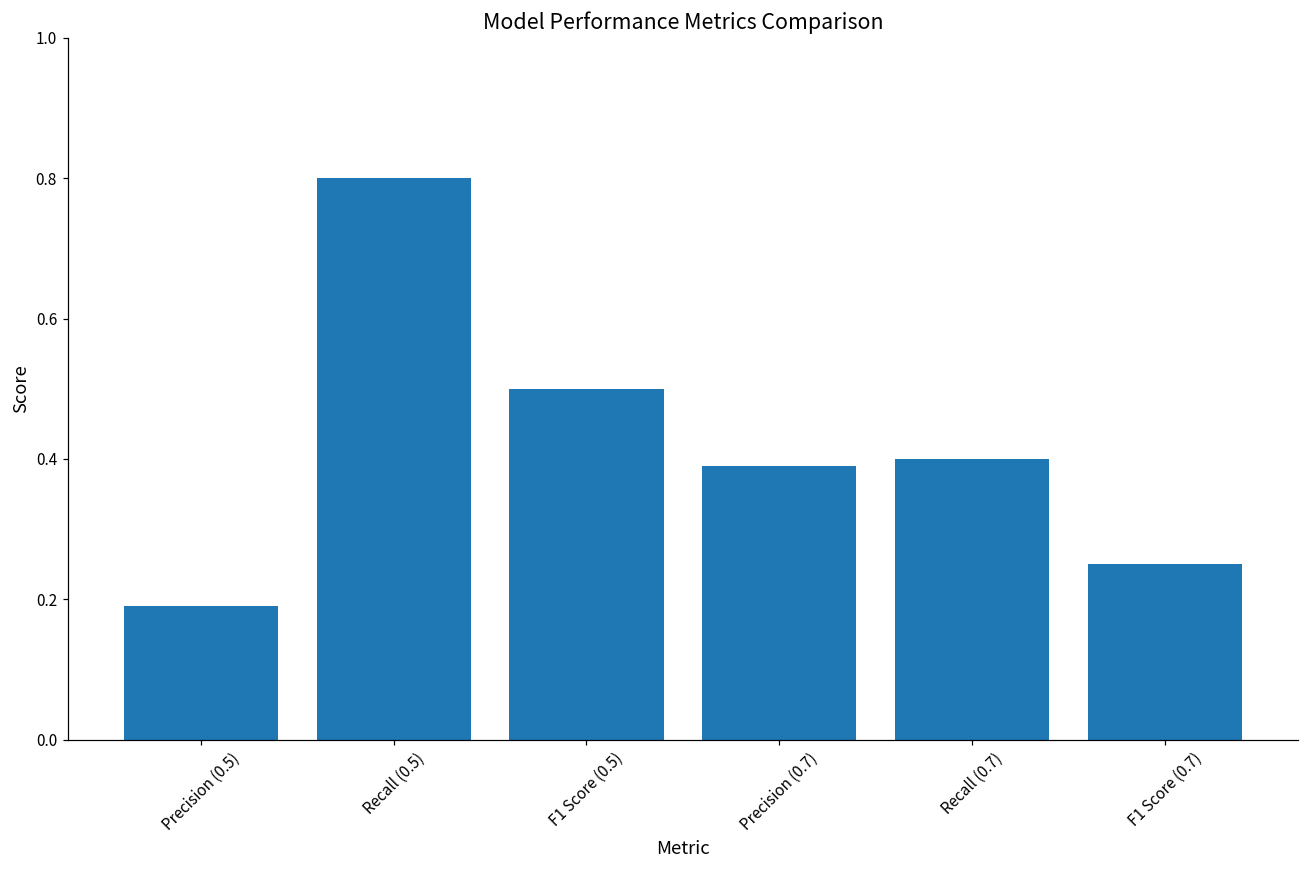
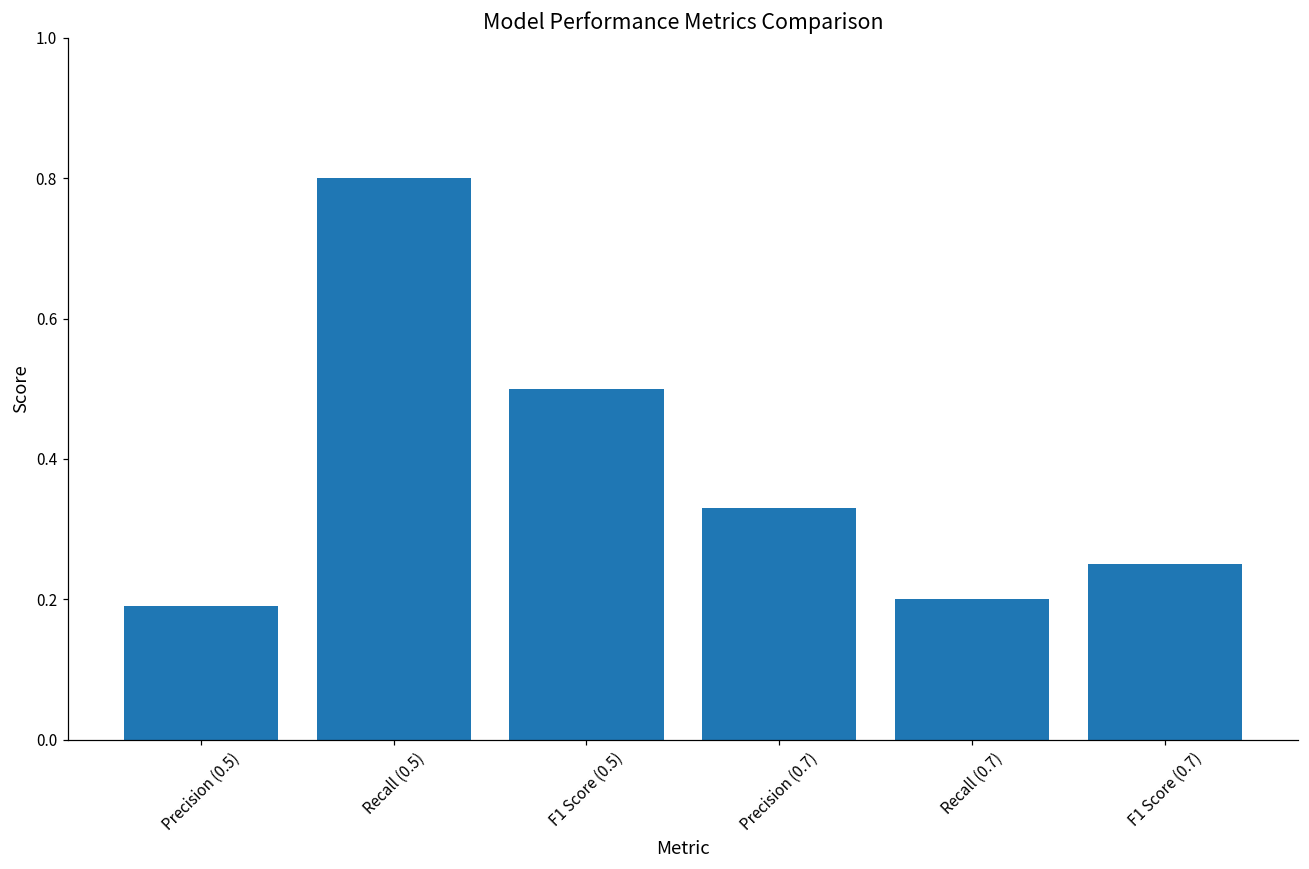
  {
    "Precision (0.5)": 0.19,
    "Recall (0.5)": 0.80,
    "F1 Score (0.5)": 0.50,
-   "Precision (0.7)": 0.39,
-   "Recall (0.7)": 0.4,
+   "Precision (0.7)": 0.33,
+   "Recall (0.7)": 0.2,
    "F1 Score (0.7)": 0.25
  }
